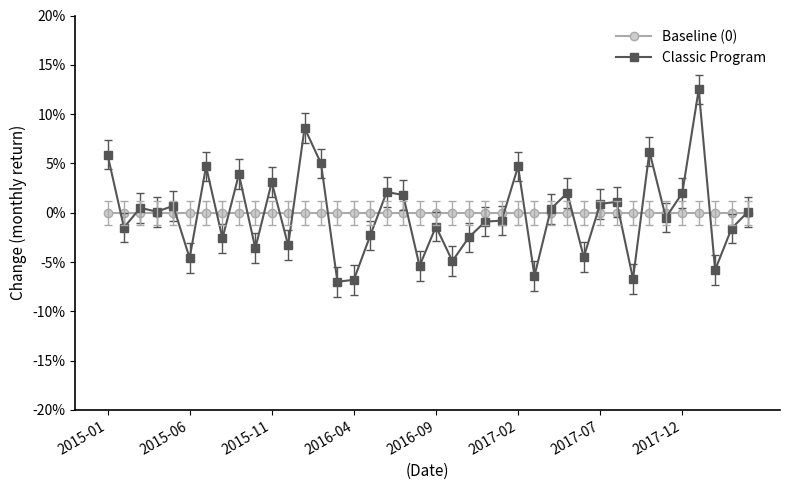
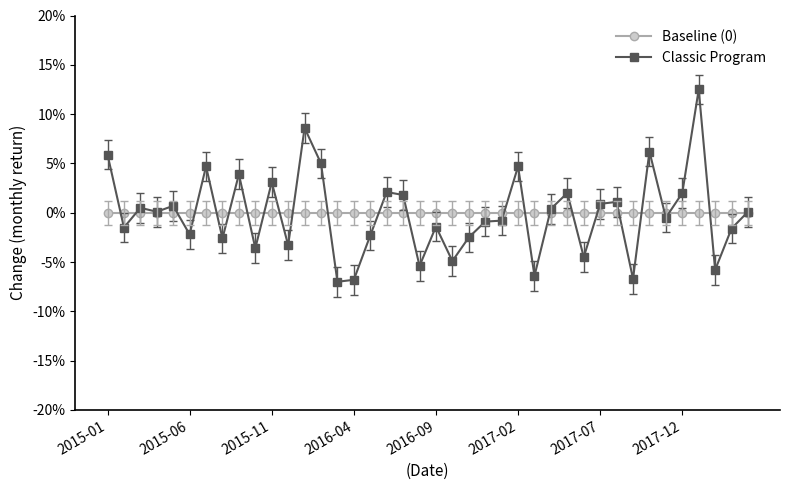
  {
    "Baseline (0)": {
      "2015-01": "0%",
      "2015-06": "0%",
      "2015-11": "0%",
      "2016-04": "0%",
      "2017-02": "0%",
      "2017-07": "0%",
      "2017-12": "0%"
    },
    "Classic Program": {
      "2015-01": "6%",
-     "2015-06": "-5%",
+     "2015-06": "-2%",
      "2015-11": "3%",
      "2016-04": "-7%",
      "2017-02": "5%",
      "2017-07": "1%",
      "2017-12": "2%"
    }
  }
